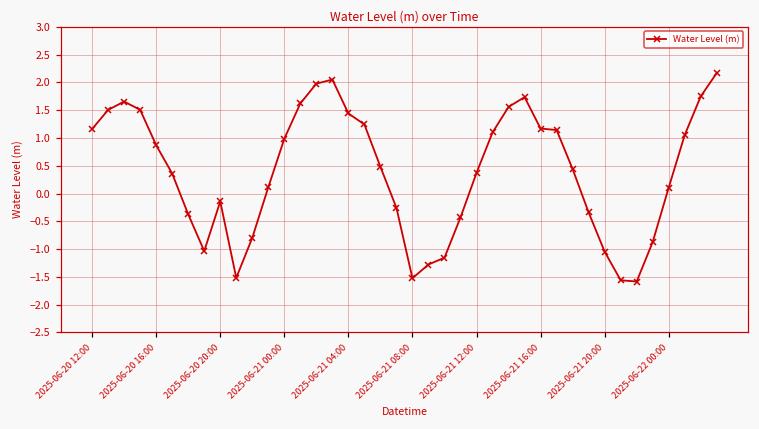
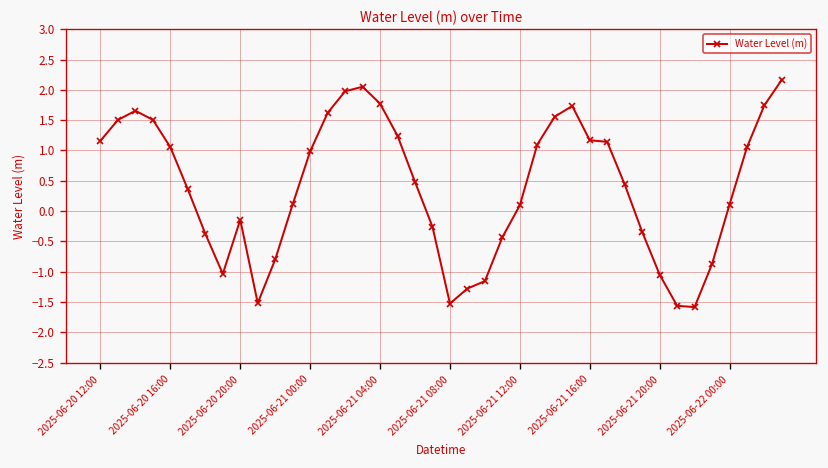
  {
    "2025-06-20 12:00": 1.2,
-   "2025-06-20 16:00": 0.9,
+   "2025-06-20 16:00": 1.1,
    "2025-06-20 20:00": -0.1,
    "2025-06-21 00:00": 1.0,
-   "2025-06-21 04:00": 1.4,
+   "2025-06-21 04:00": 1.8,
    "2025-06-21 08:00": -1.5,
-   "2025-06-21 12:00": 0.4,
+   "2025-06-21 12:00": 0.1,
    "2025-06-21 16:00": 1.2,
    "2025-06-21 20:00": -1.0,
    "2025-06-22 00:00": 0.1
  }
